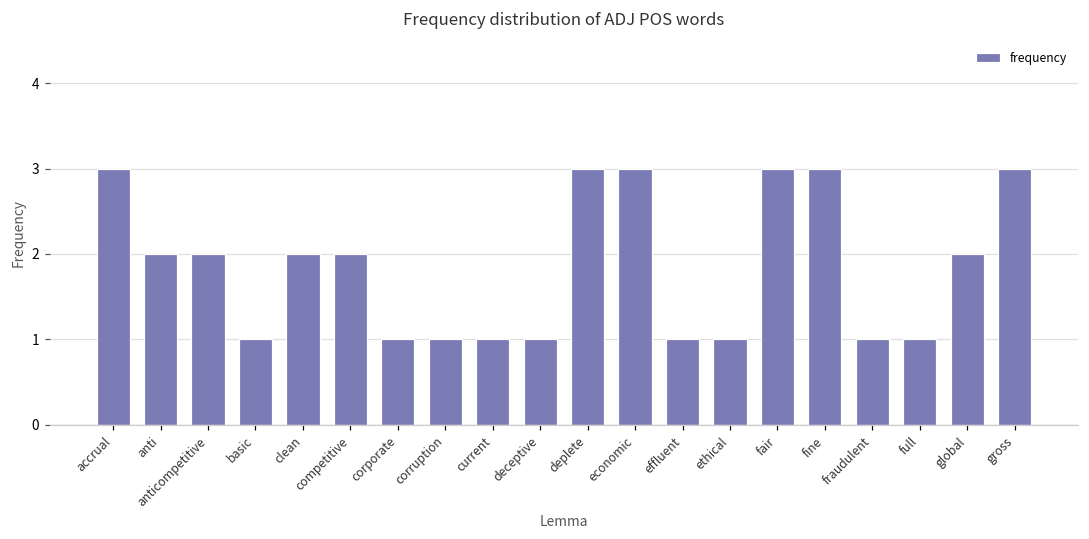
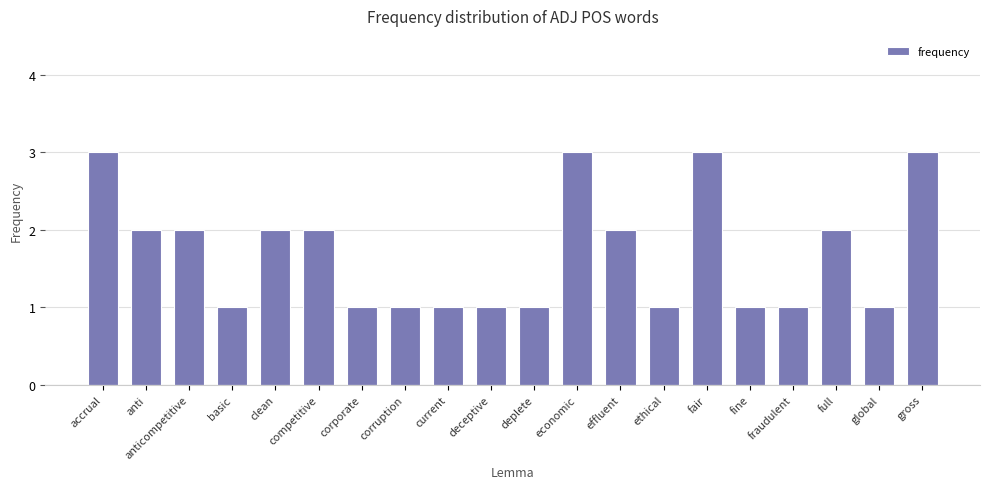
  {
    "accrual": 3,
    "anti": 2,
    "anticompetitive": 2,
    "basic": 1,
    "clean": 2,
    "competitive": 2,
    "corporate": 1,
    "corruption": 1,
    "current": 1,
    "deceptive": 1,
-   "deplete": 3,
+   "deplete": 1,
    "economic": 3,
-   "effluent": 1,
+   "effluent": 2,
    "ethical": 1,
    "fair": 3,
-   "fine": 3,
+   "fine": 1,
    "fraudulent": 1,
-   "full": 1,
-   "global": 2,
+   "full": 2,
+   "global": 1,
    "gross": 3
  }
